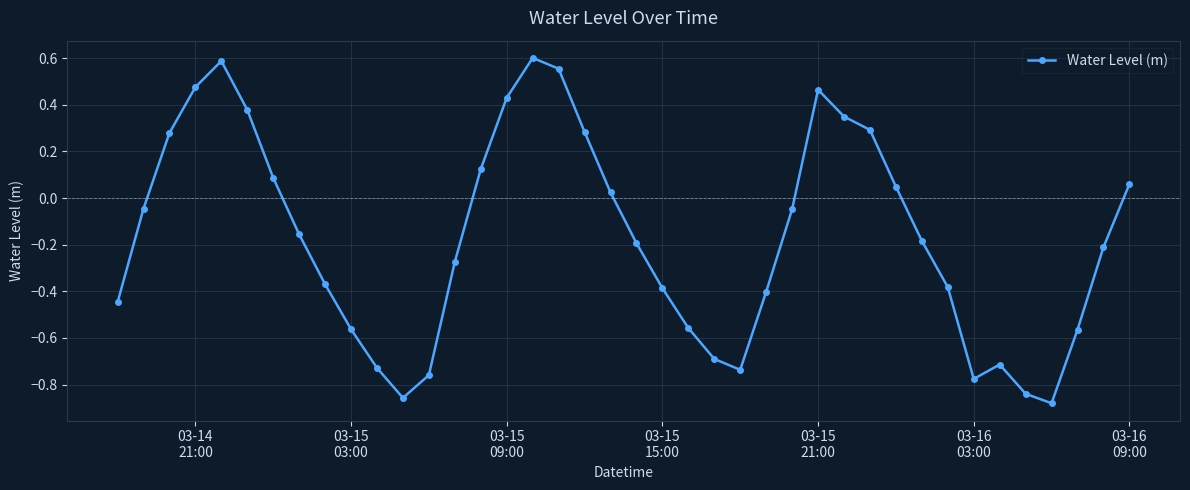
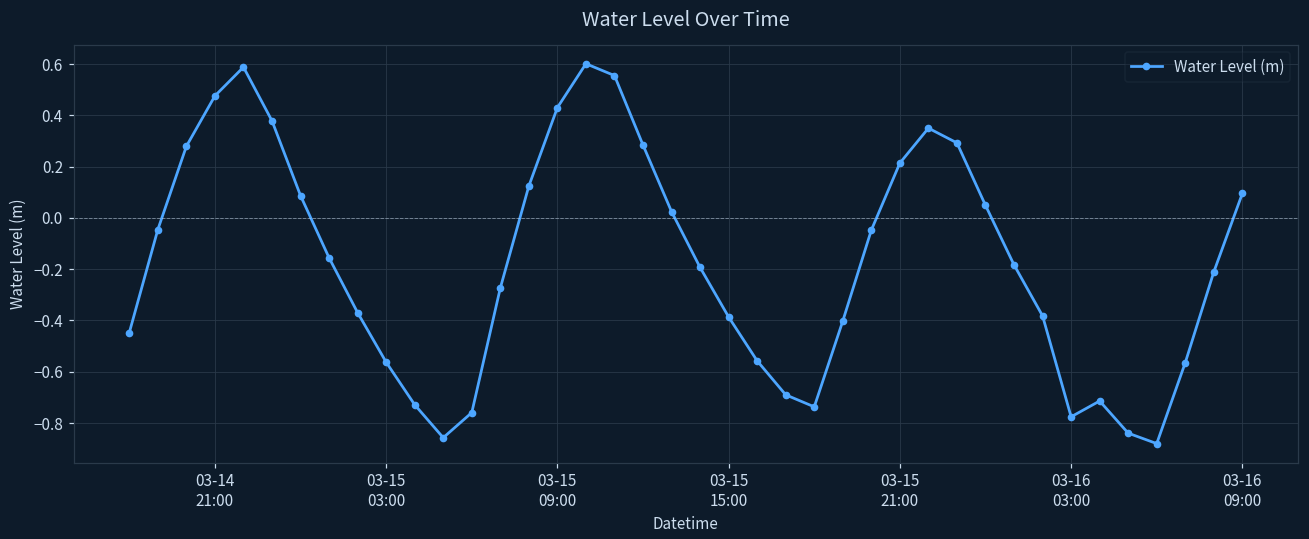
  {
    "03-14 21:00": 0.48,
    "03-15 03:00": -0.56,
    "03-15 09:00": 0.43,
    "03-15 15:00": -0.39,
-   "03-15 21:00": 0.46,
+   "03-15 21:00": 0.21,
    "03-16 03:00": -0.78,
-   "03-16 09:00": 0.06
+   "03-16 09:00": 0.10
  }
